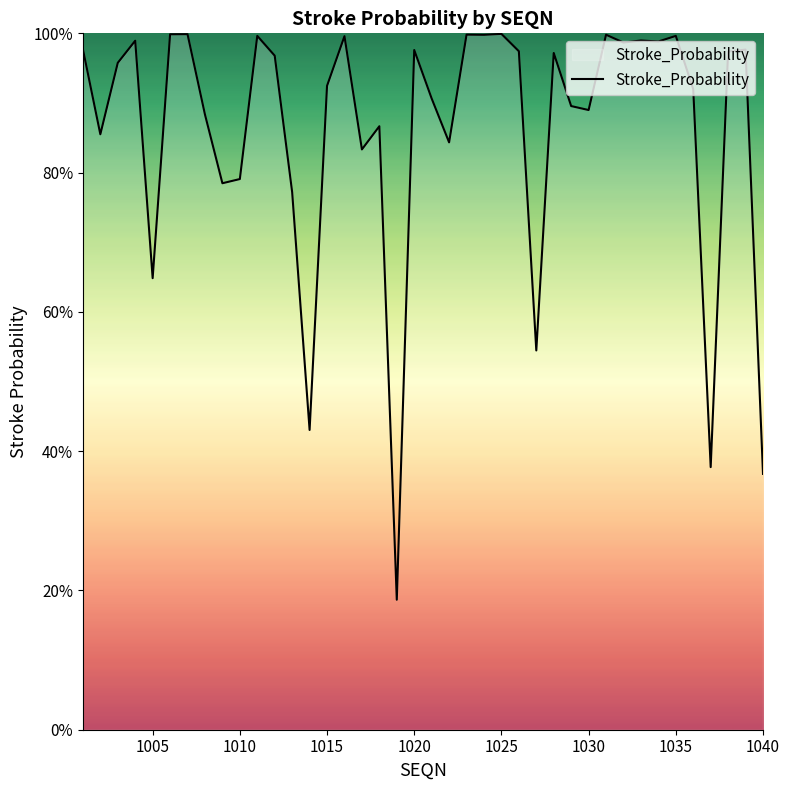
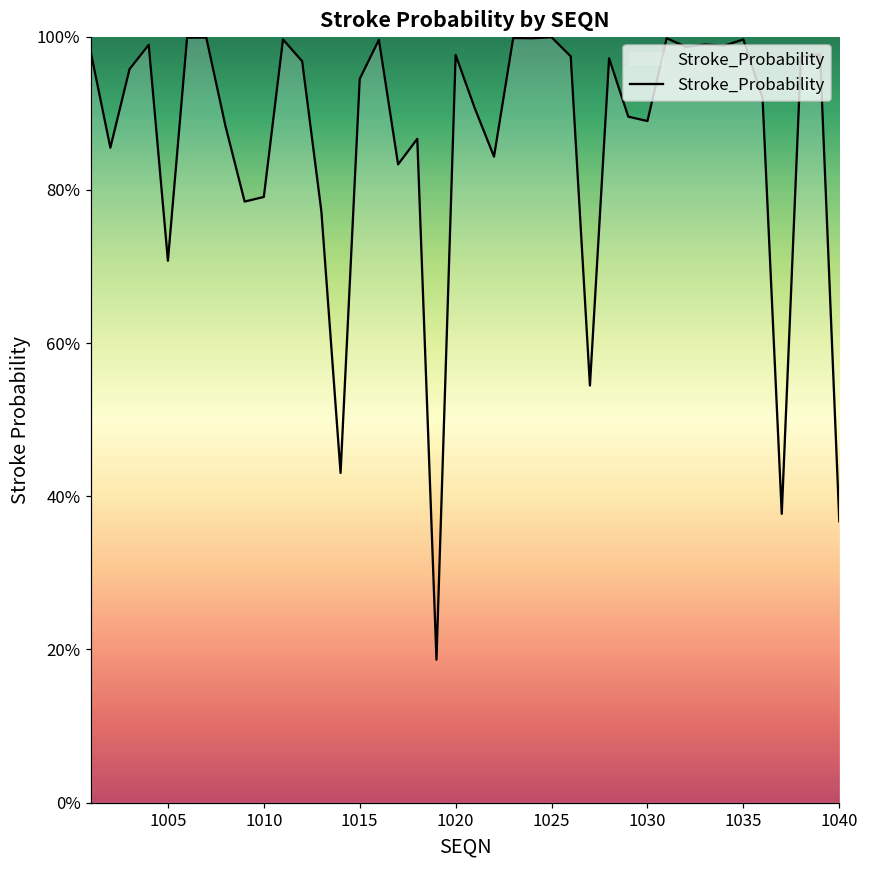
  {
-   "1005": "65%",
+   "1005": "71%",
    "1010": "79%",
-   "1015": "92%",
+   "1015": "94%",
    "1020": "98%",
    "1025": "100%",
    "1030": "89%",
    "1035": "100%",
    "1040": "37%"
  }
